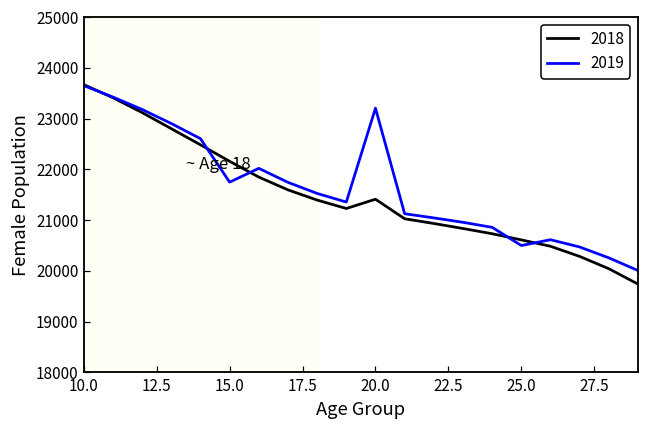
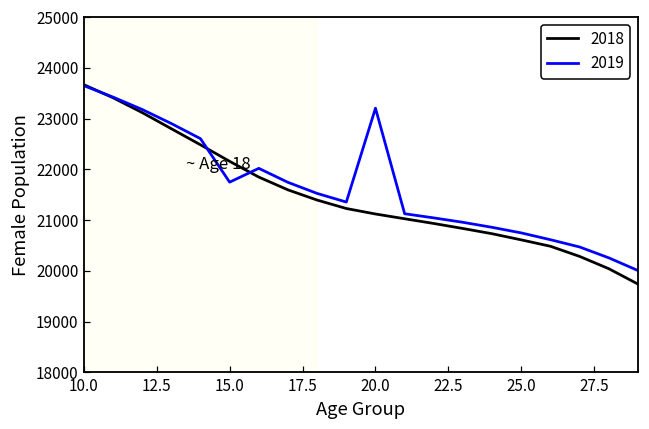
  {
    "2018": {
-     "20.0": 21400,
+     "20.0": 21100,
      "25.0": 20600
    },
    "2019": {
      "15.0": 21700,
      "20.0": 23200,
-     "25.0": 20500
+     "25.0": 20700
    }
  }
